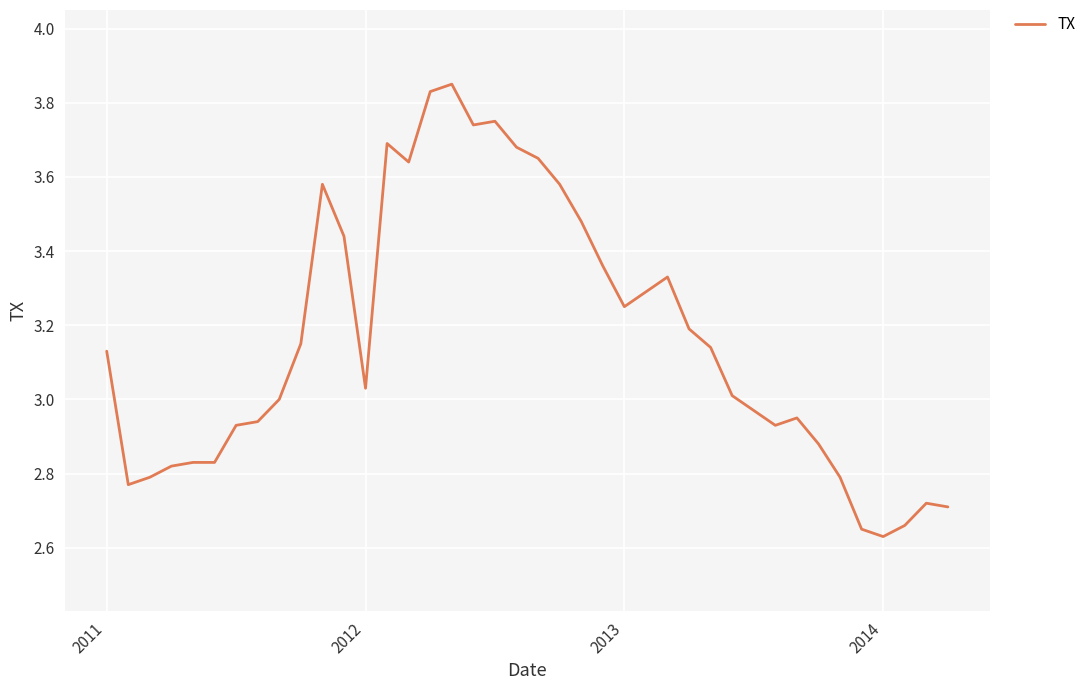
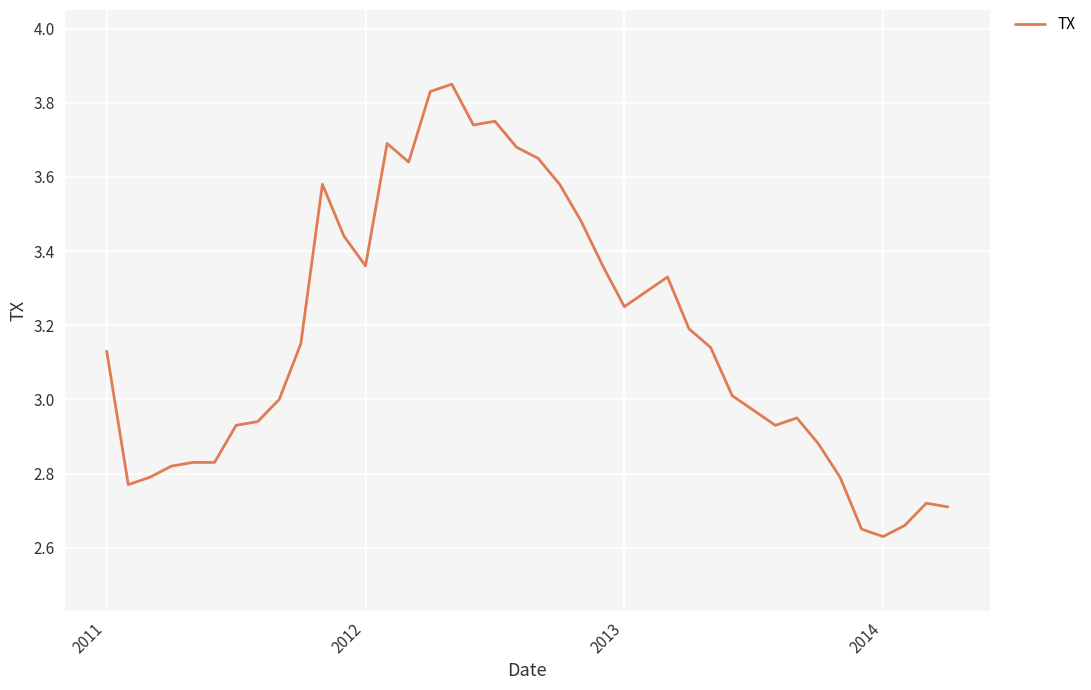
  {
    "2011": 3.13,
-   "2012": 3.03,
+   "2012": 3.36,
    "2013": 3.25,
    "2014": 2.63
  }
